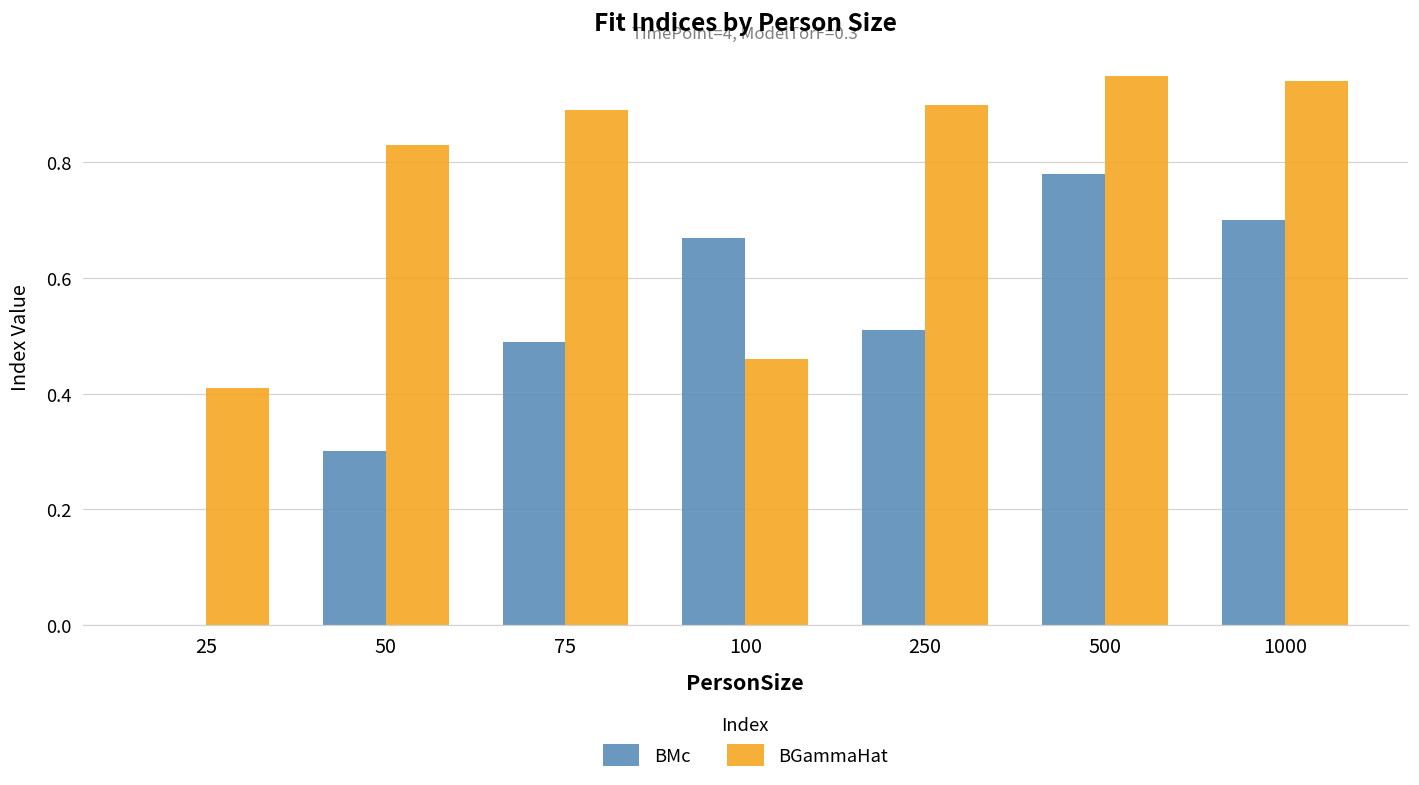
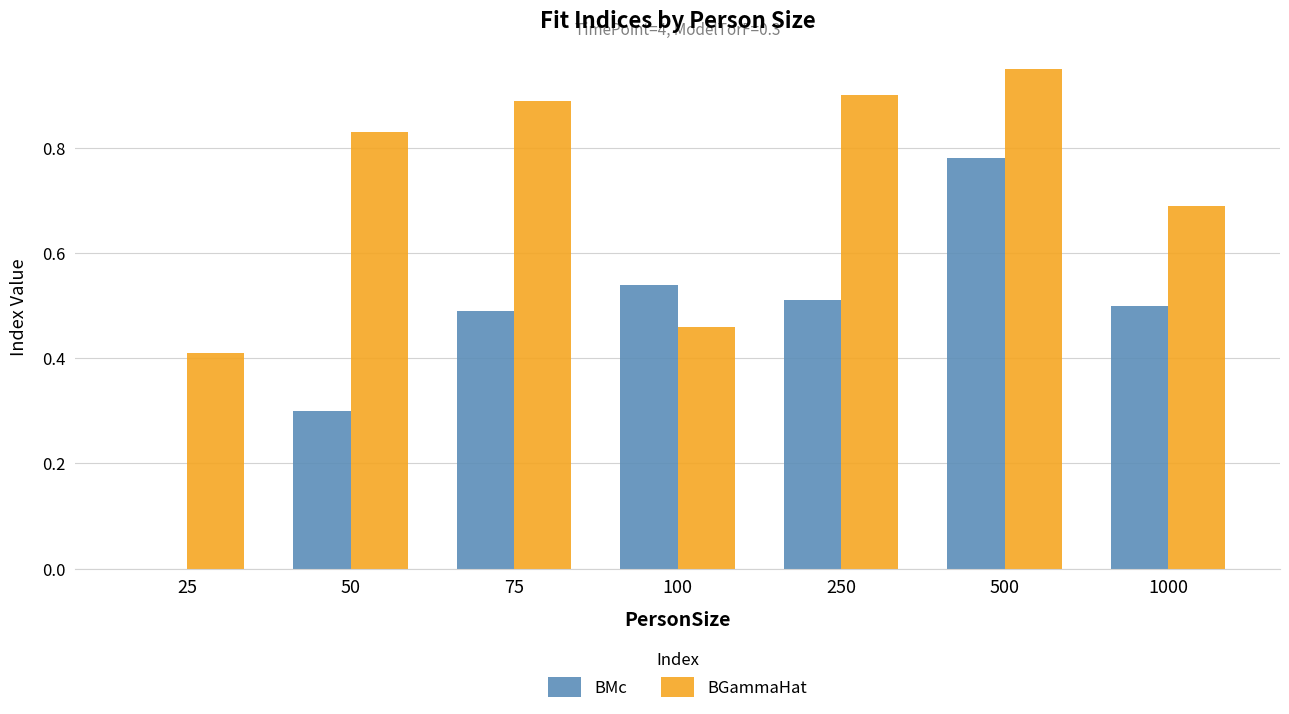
  {
    "BMc": {
      "25": 0.00,
      "50": 0.30,
      "75": 0.49,
-     "100": 0.67,
+     "100": 0.54,
      "250": 0.51,
      "500": 0.78,
-     "1000": 0.7
+     "1000": 0.5
    },
    "BGammaHat": {
      "25": 0.41,
      "50": 0.83,
      "75": 0.89,
      "100": 0.46,
      "250": 0.90,
      "500": 0.95,
-     "1000": 0.94
+     "1000": 0.69
    }
  }
